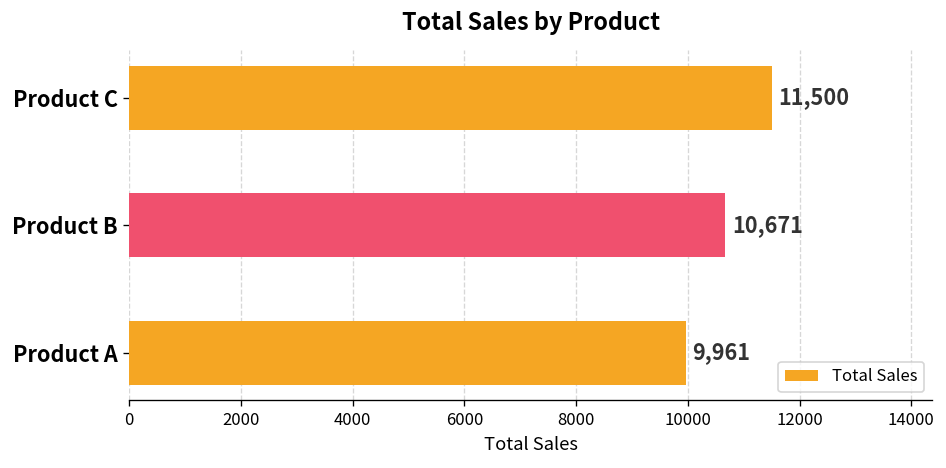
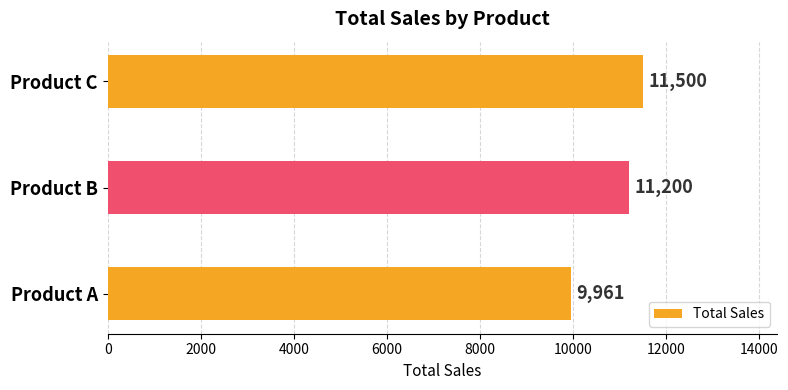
  {
    "Product C": "11,500",
-   "Product B": "10,671",
+   "Product B": "11,200",
    "Product A": "9,961"
  }
